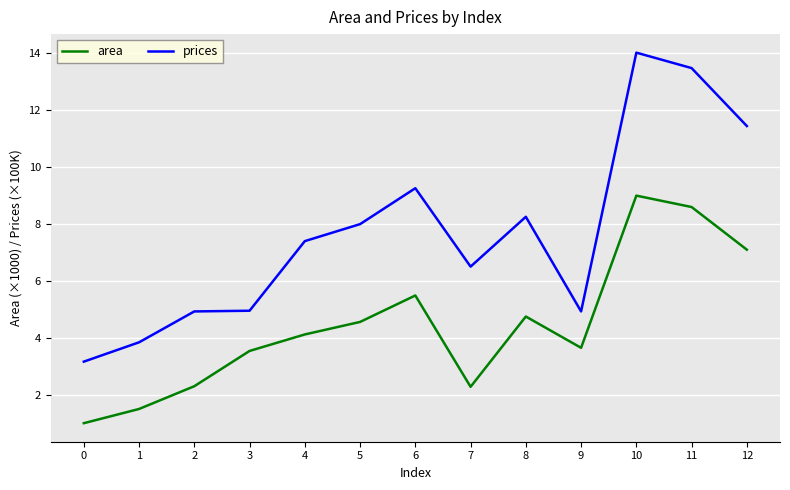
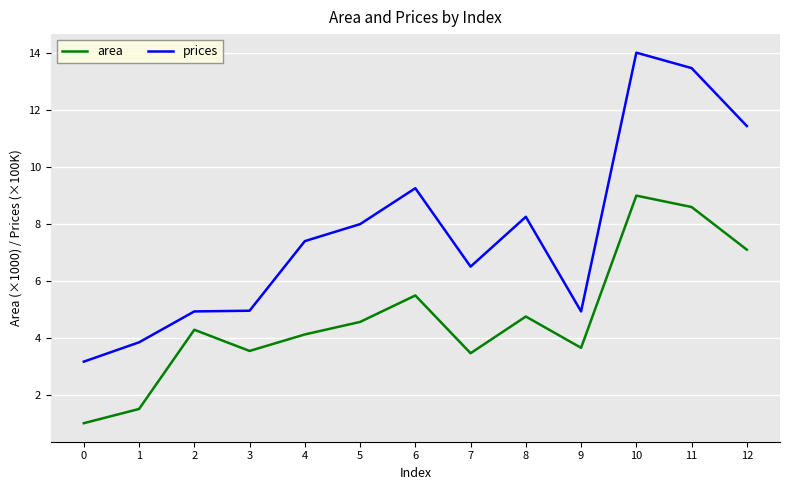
  {
    "area": {
      "0": 1.0,
      "1": 1.5,
-     "2": 2.3,
+     "2": 4.3,
      "3": 3.5,
      "4": 4.1,
      "5": 4.6,
      "6": 5.5,
-     "7": 2.3,
+     "7": 3.5,
      "8": 4.8,
      "9": 3.7,
      "10": 9.0,
      "11": 8.6,
      "12": 7.1
    },
    "prices": {
      "0": 3.2,
      "1": 3.8,
      "2": 4.9,
      "3": 5.0,
      "4": 7.4,
      "5": 8.0,
      "6": 9.3,
      "7": 6.5,
      "8": 8.3,
      "9": 4.9,
      "10": 14.0,
      "11": 13.5,
      "12": 11.4
    }
  }
